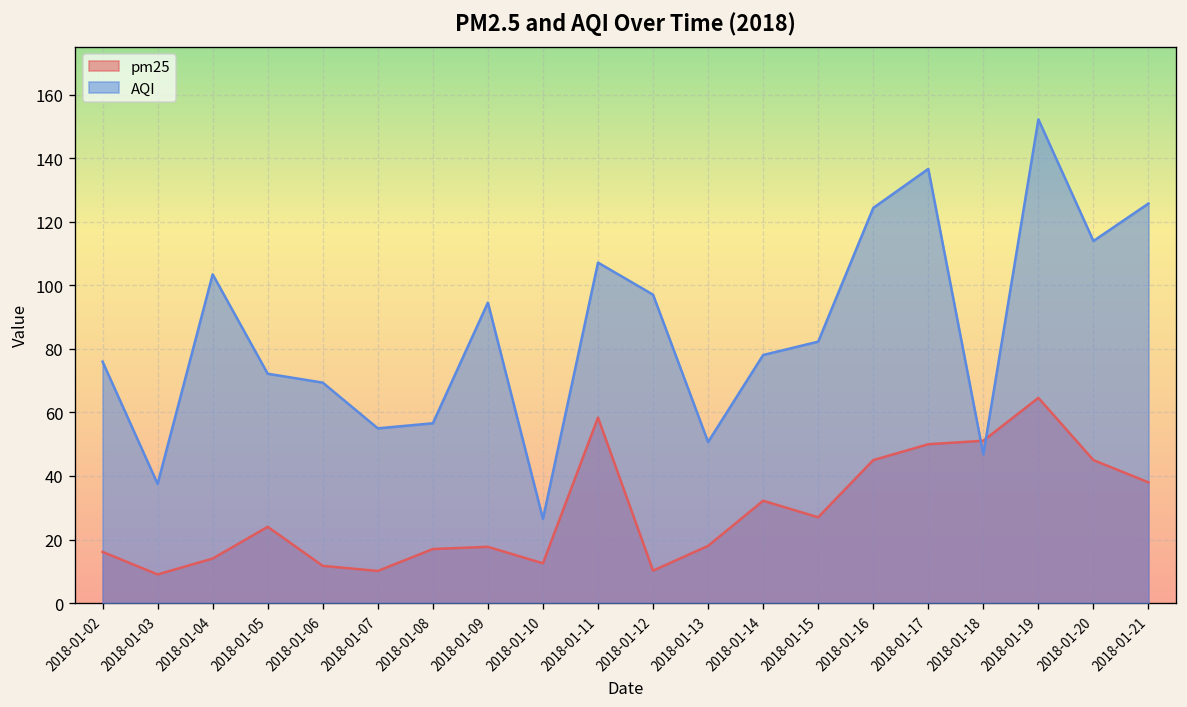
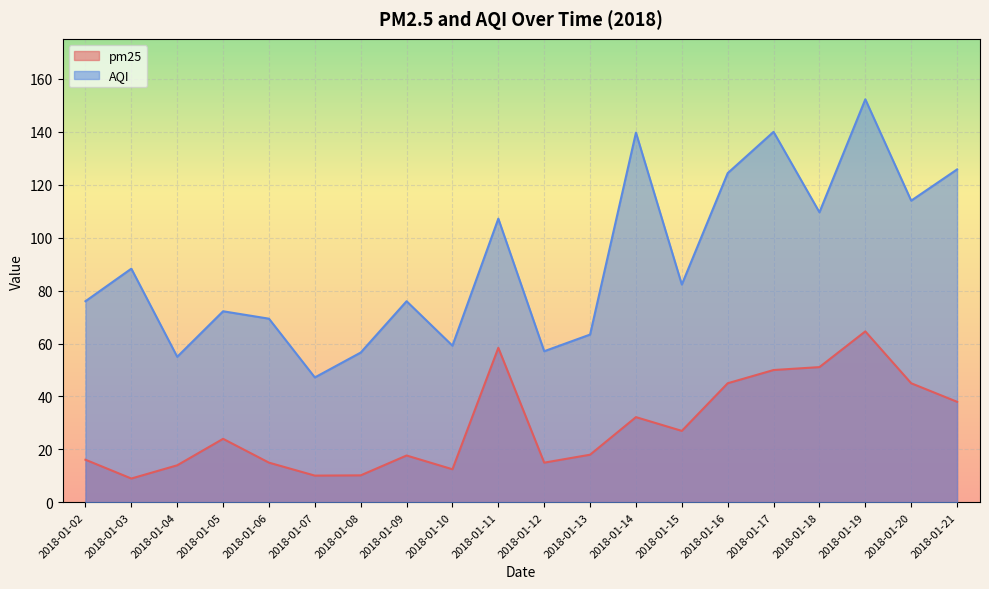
  {
    "pm25": {
      "2018-01-02": 16,
      "2018-01-03": 9,
      "2018-01-04": 14,
      "2018-01-05": 24,
-     "2018-01-06": 12,
+     "2018-01-06": 15,
      "2018-01-07": 10,
-     "2018-01-08": 17,
+     "2018-01-08": 10,
      "2018-01-09": 18,
      "2018-01-10": 13,
      "2018-01-11": 58,
-     "2018-01-12": 10,
+     "2018-01-12": 15,
      "2018-01-13": 18,
      "2018-01-14": 32,
      "2018-01-15": 27,
      "2018-01-16": 45,
      "2018-01-17": 50,
      "2018-01-18": 51,
      "2018-01-19": 65,
      "2018-01-20": 45,
      "2018-01-21": 38
    },
    "AQI": {
      "2018-01-02": 76,
-     "2018-01-03": 38,
-     "2018-01-04": 104,
+     "2018-01-03": 88,
+     "2018-01-04": 55,
      "2018-01-05": 72,
      "2018-01-06": 69,
-     "2018-01-07": 55,
+     "2018-01-07": 47,
      "2018-01-08": 57,
-     "2018-01-09": 95,
-     "2018-01-10": 27,
+     "2018-01-09": 76,
+     "2018-01-10": 59,
      "2018-01-11": 107,
-     "2018-01-12": 97,
-     "2018-01-13": 51,
-     "2018-01-14": 78,
+     "2018-01-12": 57,
+     "2018-01-13": 63,
+     "2018-01-14": 140,
      "2018-01-15": 82,
      "2018-01-16": 124,
-     "2018-01-17": 137,
-     "2018-01-18": 47,
+     "2018-01-17": 140,
+     "2018-01-18": 110,
      "2018-01-19": 152,
      "2018-01-20": 114,
      "2018-01-21": 126
    }
  }
